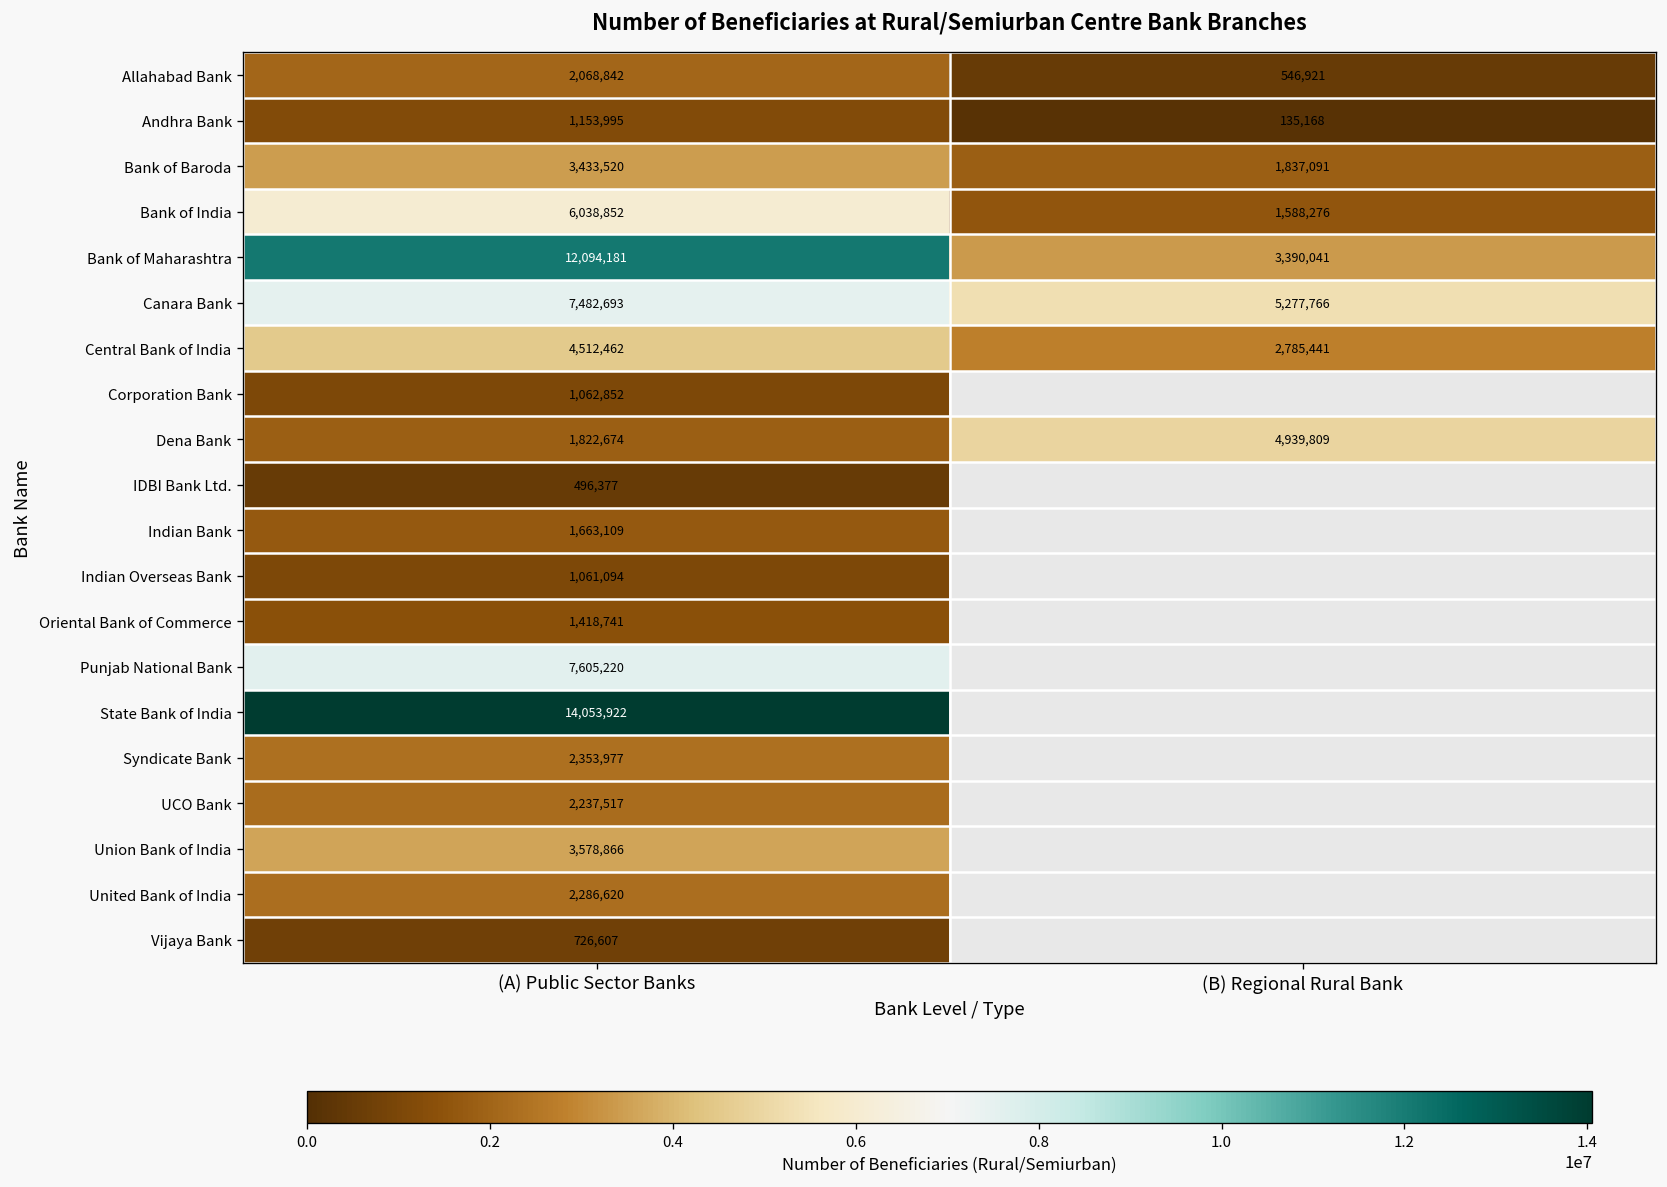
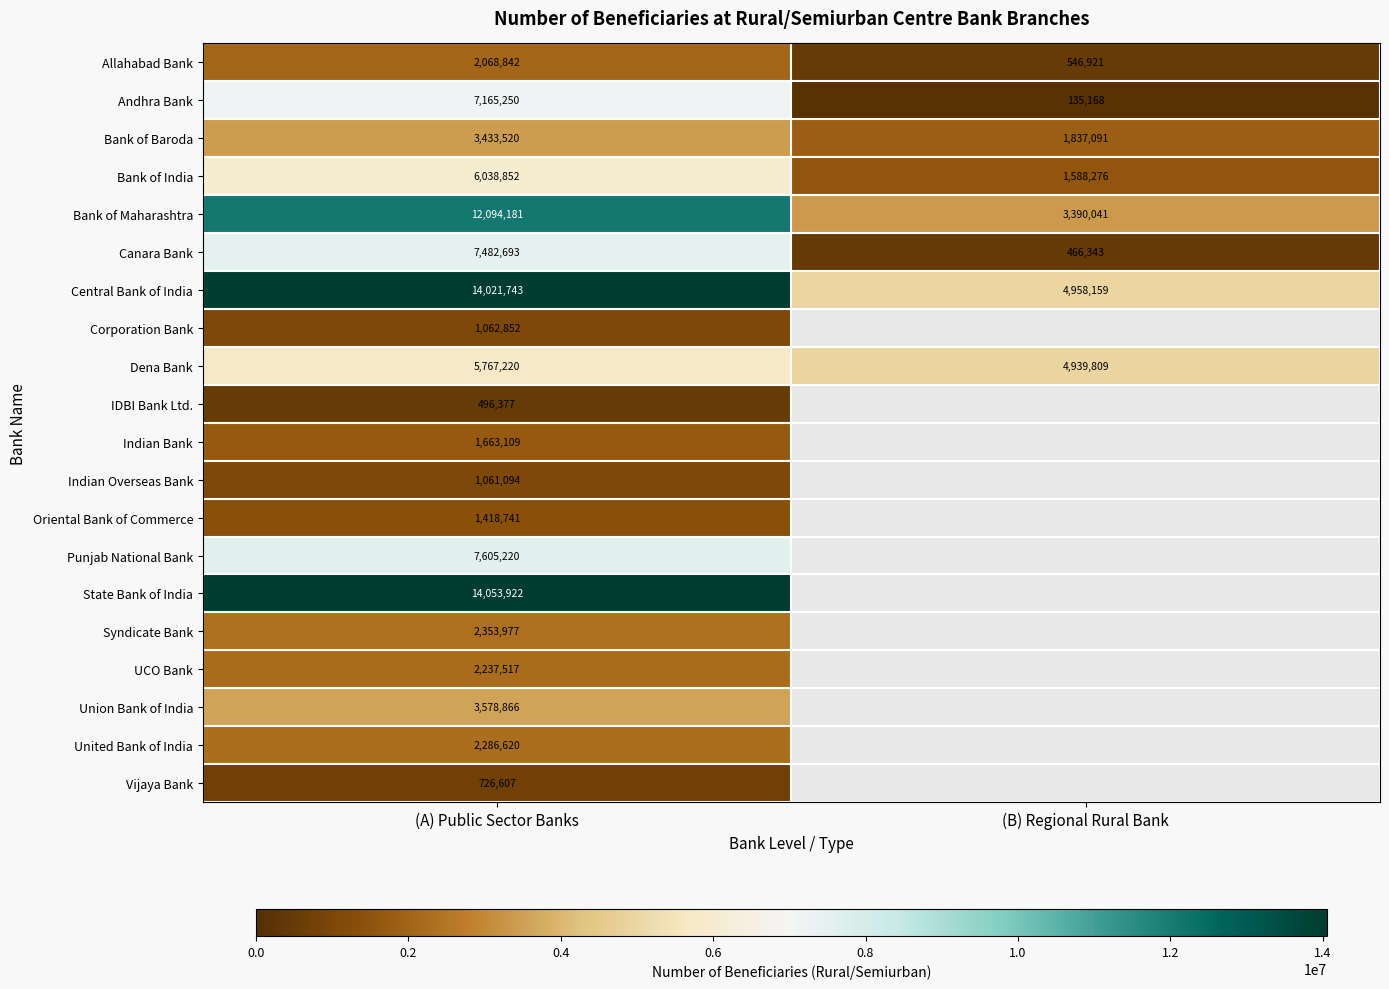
  {
    "Allahabad Bank": {
      "(A) Public Sector Banks": "2,068,842",
      "(B) Regional Rural Bank": "546,921"
    },
    "Andhra Bank": {
-     "(A) Public Sector Banks": "1,153,995",
+     "(A) Public Sector Banks": "7,165,250",
      "(B) Regional Rural Bank": "135,168"
    },
    "Bank of Baroda": {
      "(A) Public Sector Banks": "3,433,520",
      "(B) Regional Rural Bank": "1,837,091"
    },
    "Bank of India": {
      "(A) Public Sector Banks": "6,038,852",
      "(B) Regional Rural Bank": "1,588,276"
    },
    "Bank of Maharashtra": {
      "(A) Public Sector Banks": "12,094,181",
      "(B) Regional Rural Bank": "3,390,041"
    },
    "Canara Bank": {
      "(A) Public Sector Banks": "7,482,693",
-     "(B) Regional Rural Bank": "5,277,766"
+     "(B) Regional Rural Bank": "466,343"
    },
    "Central Bank of India": {
-     "(A) Public Sector Banks": "4,512,462",
-     "(B) Regional Rural Bank": "2,785,441"
+     "(A) Public Sector Banks": "14,021,743",
+     "(B) Regional Rural Bank": "4,958,159"
    },
    "Corporation Bank": {
      "(A) Public Sector Banks": "1,062,852"
    },
    "Dena Bank": {
-     "(A) Public Sector Banks": "1,822,674",
+     "(A) Public Sector Banks": "5,767,220",
      "(B) Regional Rural Bank": "4,939,809"
    },
    "IDBI Bank Ltd.": {
      "(A) Public Sector Banks": "496,377"
    },
    "Indian Bank": {
      "(A) Public Sector Banks": "1,663,109"
    },
    "Indian Overseas Bank": {
      "(A) Public Sector Banks": "1,061,094"
    },
    "Oriental Bank of Commerce": {
      "(A) Public Sector Banks": "1,418,741"
    },
    "Punjab National Bank": {
      "(A) Public Sector Banks": "7,605,220"
    },
    "State Bank of India": {
      "(A) Public Sector Banks": "14,053,922"
    },
    "Syndicate Bank": {
      "(A) Public Sector Banks": "2,353,977"
    },
    "UCO Bank": {
      "(A) Public Sector Banks": "2,237,517"
    },
    "Union Bank of India": {
      "(A) Public Sector Banks": "3,578,866"
    },
    "United Bank of India": {
      "(A) Public Sector Banks": "2,286,620"
    },
    "Vijaya Bank": {
      "(A) Public Sector Banks": "726,607"
    }
  }
